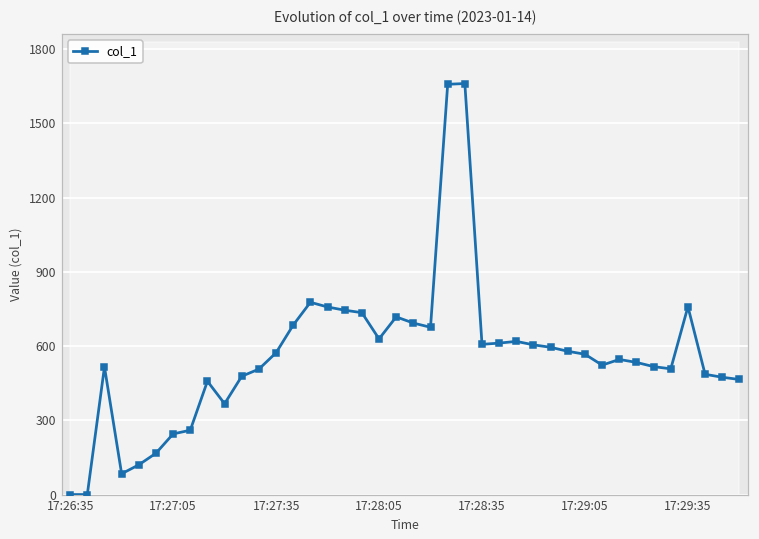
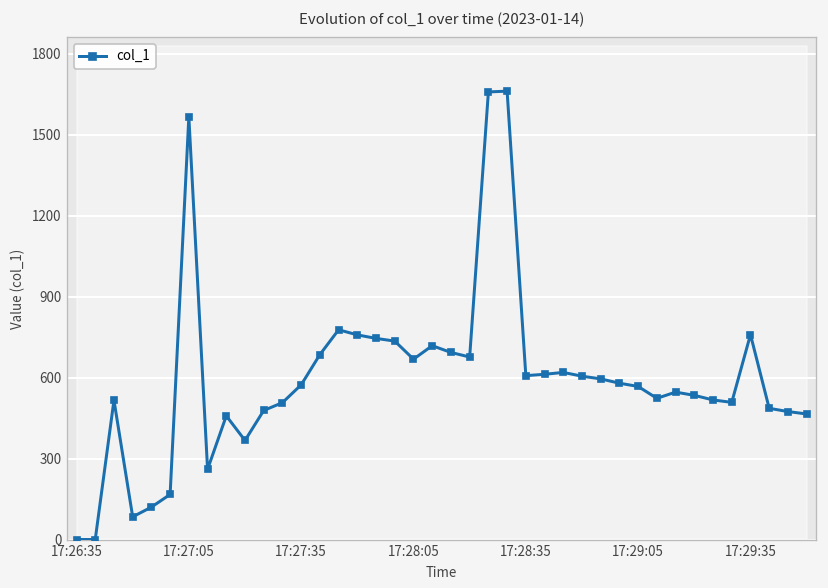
  {
    "col_1": {
      "17:26:35": 0,
-     "17:27:05": 250,
+     "17:27:05": 1570,
      "17:27:35": 570,
-     "17:28:05": 630,
+     "17:28:05": 670,
      "17:28:35": 610,
      "17:29:05": 570,
      "17:29:35": 760
    }
  }
